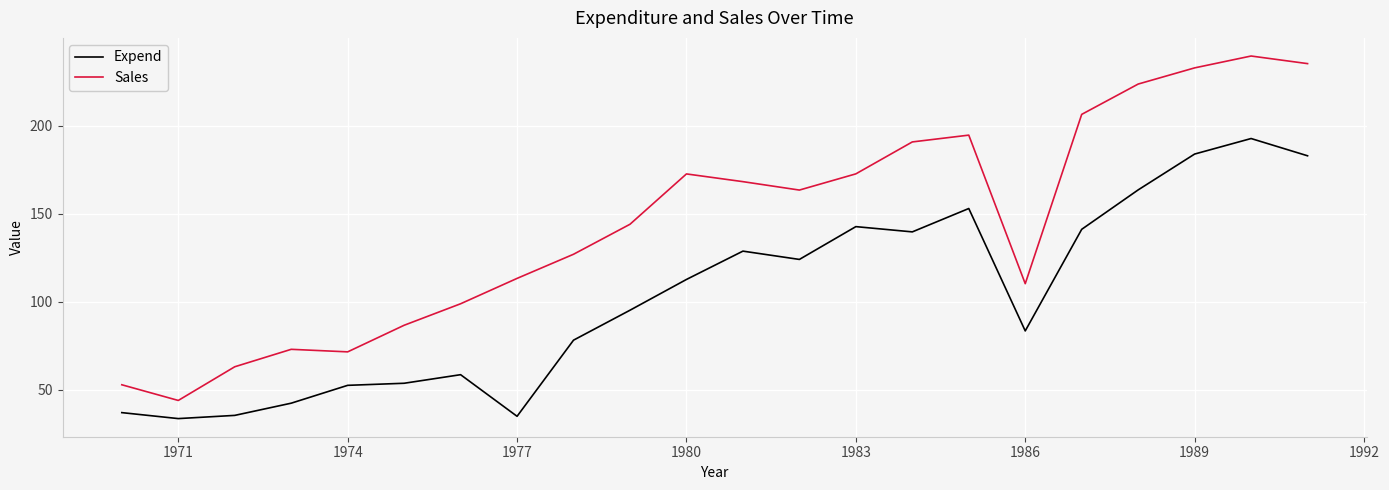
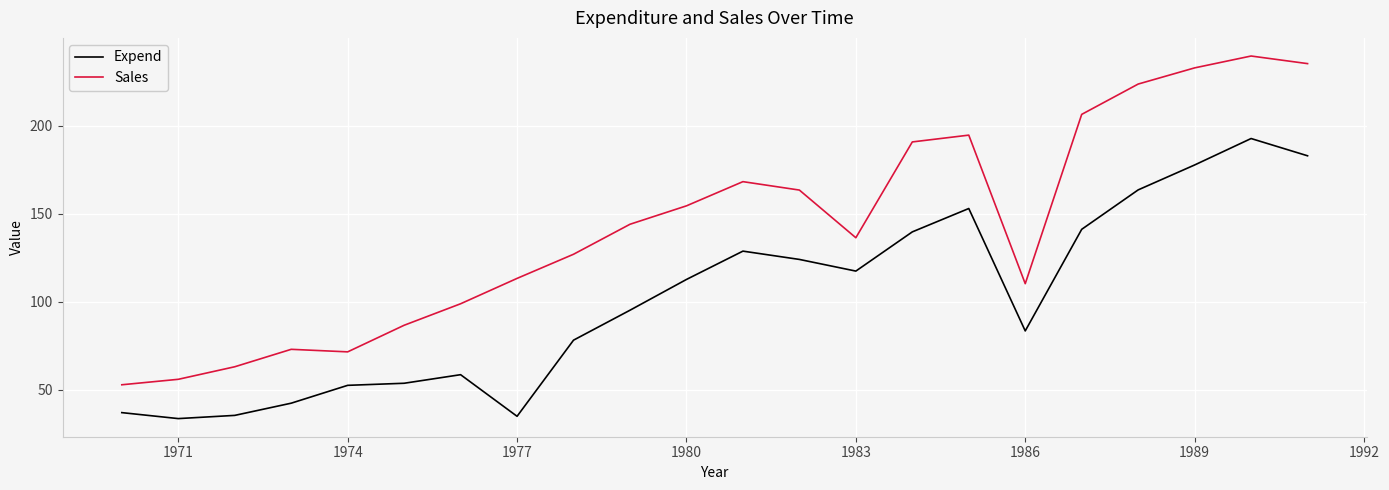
  {
    "Expend": {
      "1971": 34,
      "1974": 52,
      "1977": 35,
      "1980": 113,
-     "1983": 143,
+     "1983": 117,
      "1986": 83,
-     "1989": 184
+     "1989": 178
    },
    "Sales": {
-     "1971": 44,
+     "1971": 56,
      "1974": 71,
      "1977": 113,
-     "1980": 173,
-     "1983": 173,
+     "1980": 154,
+     "1983": 136,
      "1986": 110,
      "1989": 233
    }
  }
